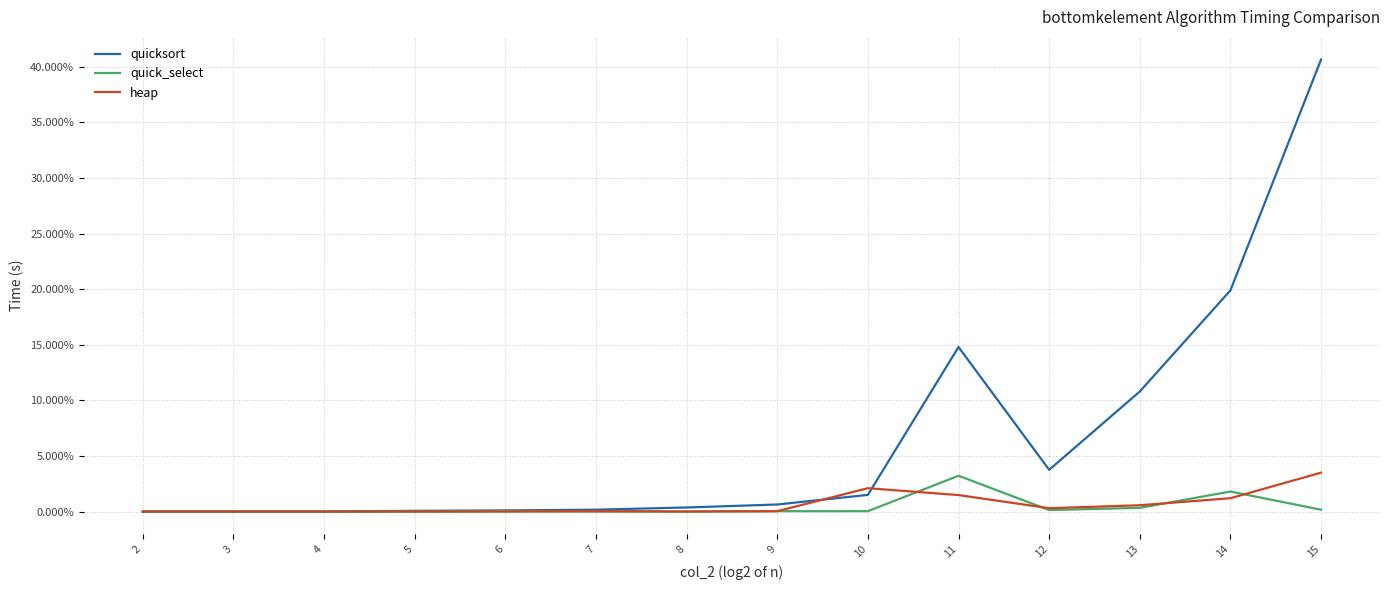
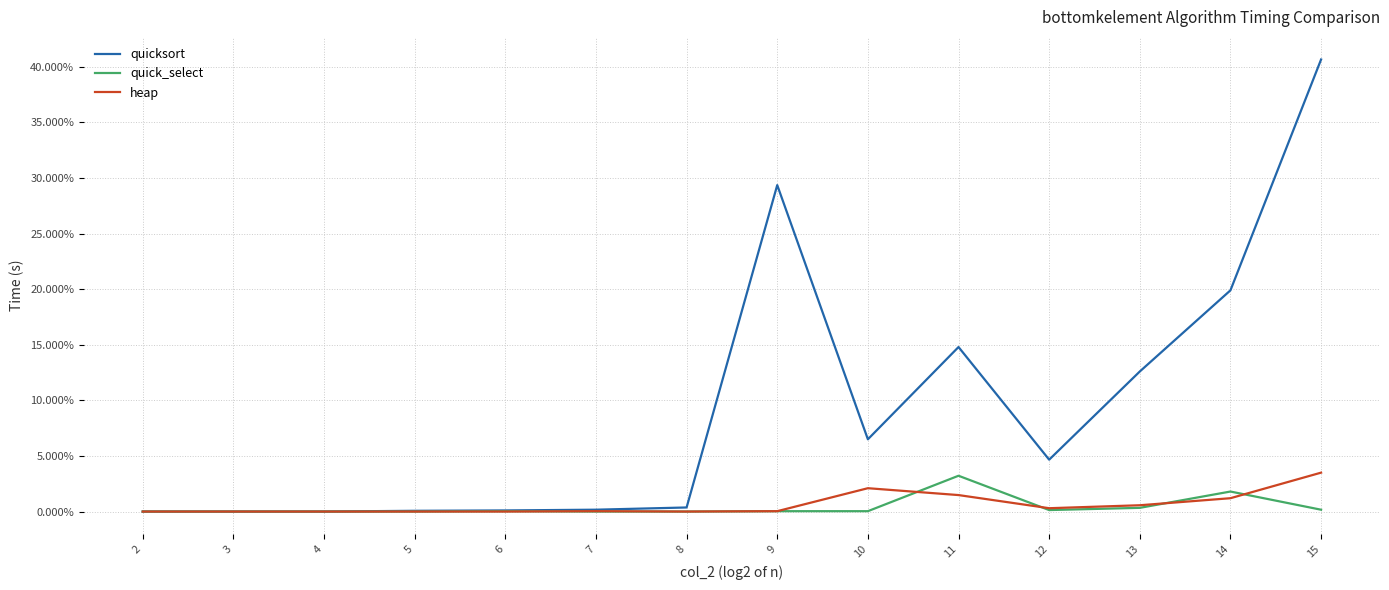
  {
    "quicksort": {
      "8": "0.4%",
-     "9": "0.6%",
-     "10": "1.5%",
+     "9": "29.4%",
+     "10": "6.5%",
      "11": "14.8%",
-     "12": "3.8%",
-     "13": "10.8%",
+     "12": "4.7%",
+     "13": "12.6%",
      "14": "19.9%",
      "15": "40.7%"
    },
    "quick_select": {
      "10": "0.0%",
      "11": "3.2%",
      "13": "0.3%",
      "14": "1.8%",
      "15": "0.2%"
    },
    "heap": {
      "10": "2.1%",
      "11": "1.5%",
      "13": "0.6%",
      "14": "1.2%",
      "15": "3.5%"
    }
  }
